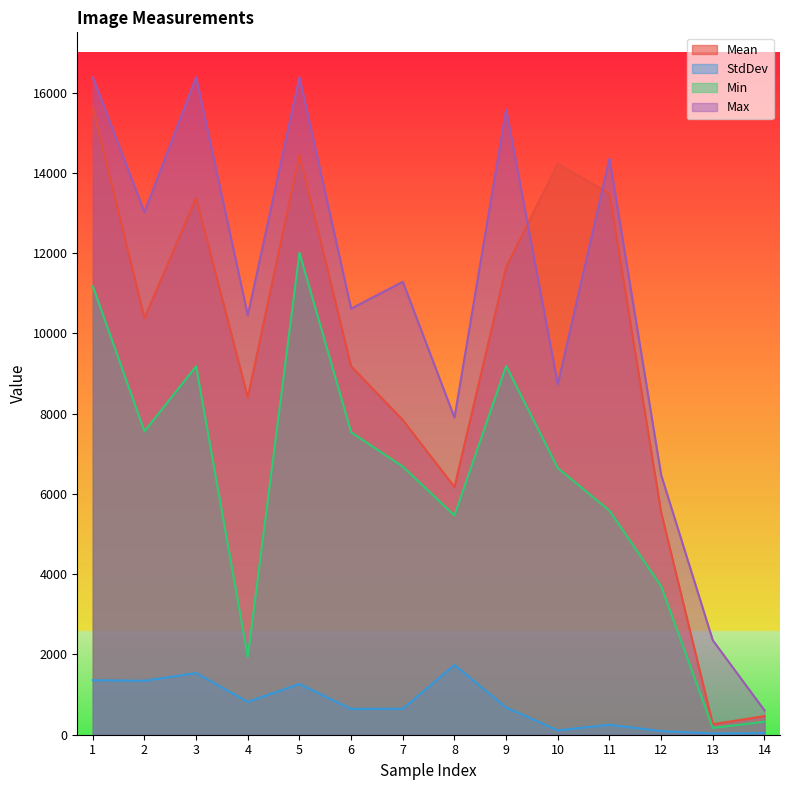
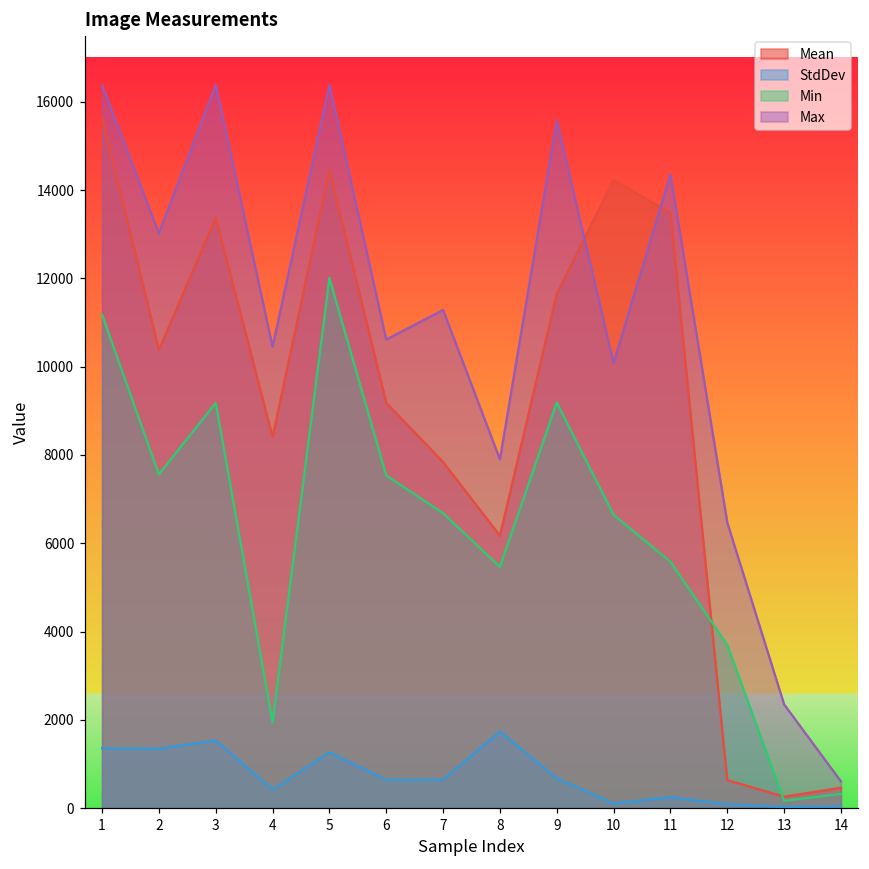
  {
    "Mean": {
      "1": 15600,
      "2": 10400,
      "3": 13400,
      "4": 8400,
      "5": 14500,
      "6": 9200,
      "7": 7800,
      "8": 6200,
      "9": 11600,
      "10": 14200,
      "11": 13500,
-     "12": 5500,
+     "12": 600,
      "13": 300,
      "14": 500
    },
    "StdDev": {
      "1": 1400,
      "2": 1300,
      "3": 1500,
-     "4": 800,
+     "4": 400,
      "5": 1300,
      "6": 600,
      "7": 600,
      "8": 1700,
      "9": 700,
      "10": 100,
      "11": 200,
      "12": 100,
      "13": 0,
      "14": 0
    },
    "Min": {
      "1": 11200,
      "2": 7600,
      "3": 9200,
      "4": 1900,
      "5": 12000,
      "6": 7500,
      "7": 6700,
      "8": 5500,
      "9": 9200,
      "10": 6600,
      "11": 5600,
      "12": 3700,
      "13": 200,
      "14": 300
    },
    "Max": {
      "1": 16400,
      "2": 13000,
      "3": 16400,
      "4": 10500,
      "5": 16400,
      "6": 10600,
      "7": 11300,
      "8": 7900,
      "9": 15600,
-     "10": 8700,
+     "10": 10100,
      "11": 14400,
      "12": 6500,
      "13": 2400,
      "14": 600
    }
  }
